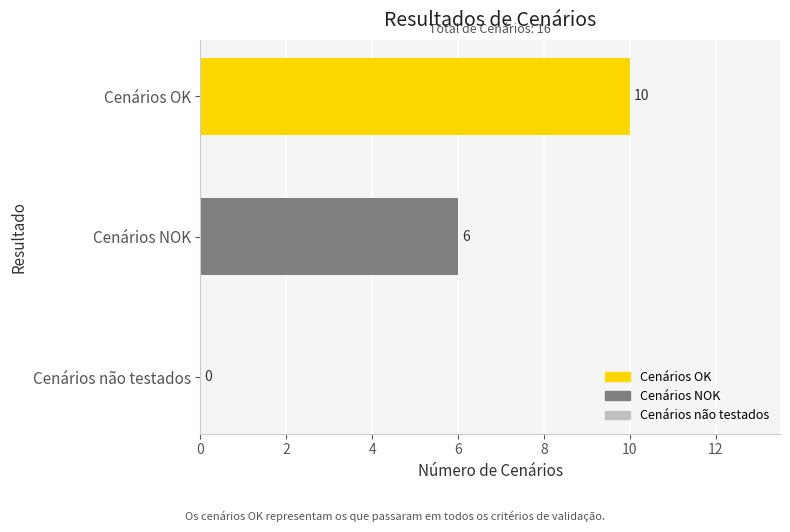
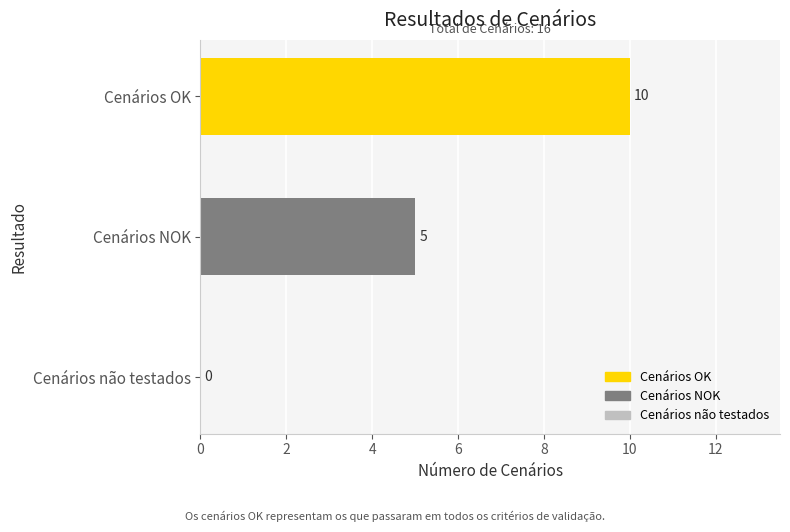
  {
    "Cenários OK": 10,
-   "Cenários NOK": 6,
+   "Cenários NOK": 5,
    "Cenários não testados": 0
  }
